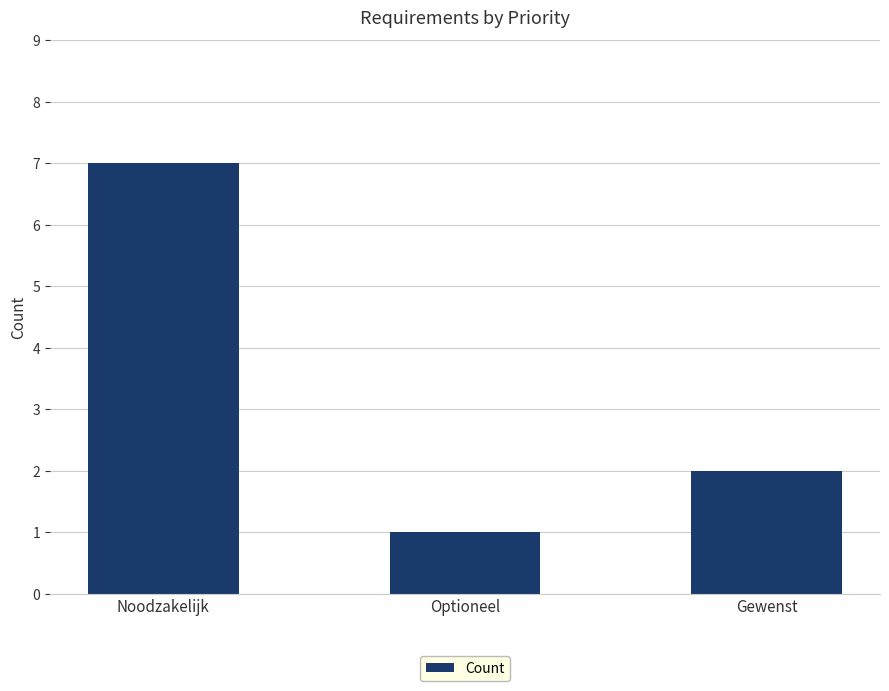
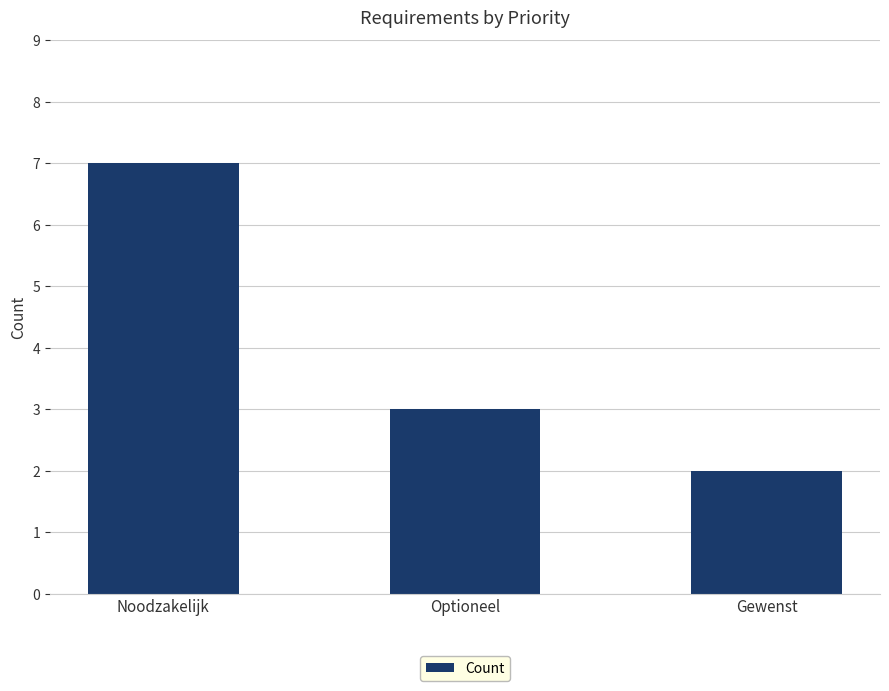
  {
    "Noodzakelijk": 7,
-   "Optioneel": 1,
+   "Optioneel": 3,
    "Gewenst": 2
  }
